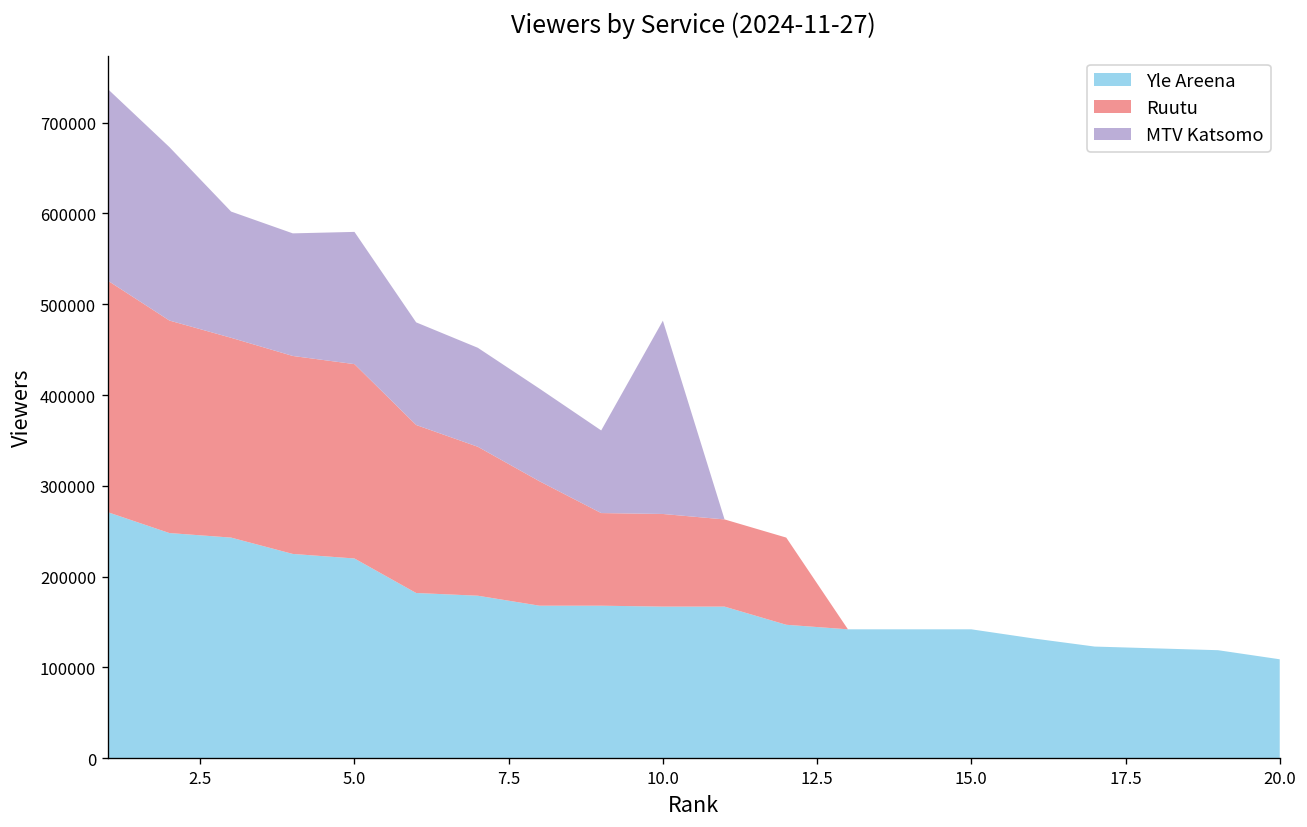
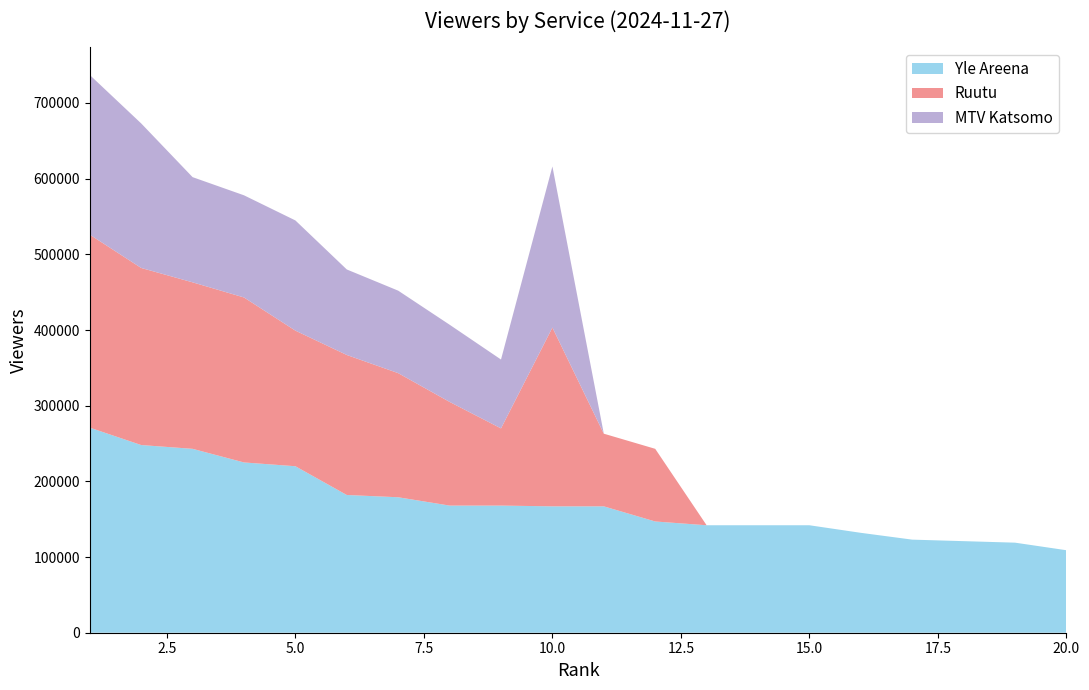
  {
    "Yle Areena": {
      "5.0": 220000,
      "10.0": 170000
    },
    "Ruutu": {
-     "5.0": 210000,
-     "10.0": 100000
+     "5.0": 180000,
+     "10.0": 240000
    },
    "MTV Katsomo": {
      "5.0": 150000,
      "10.0": 210000
    }
  }
